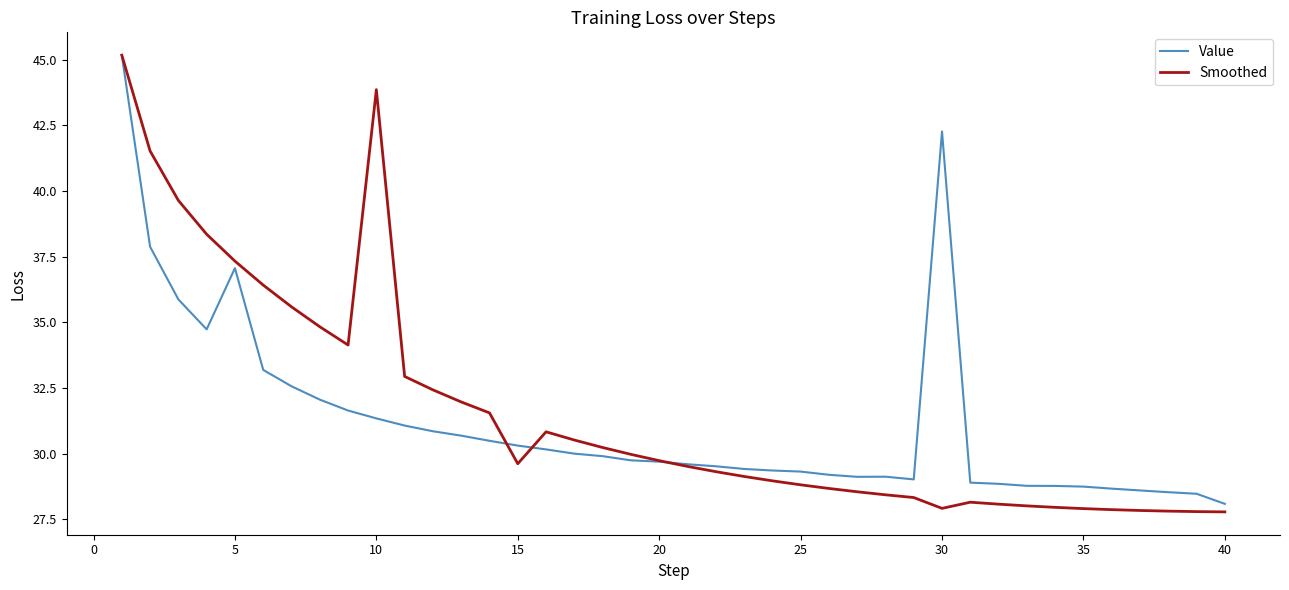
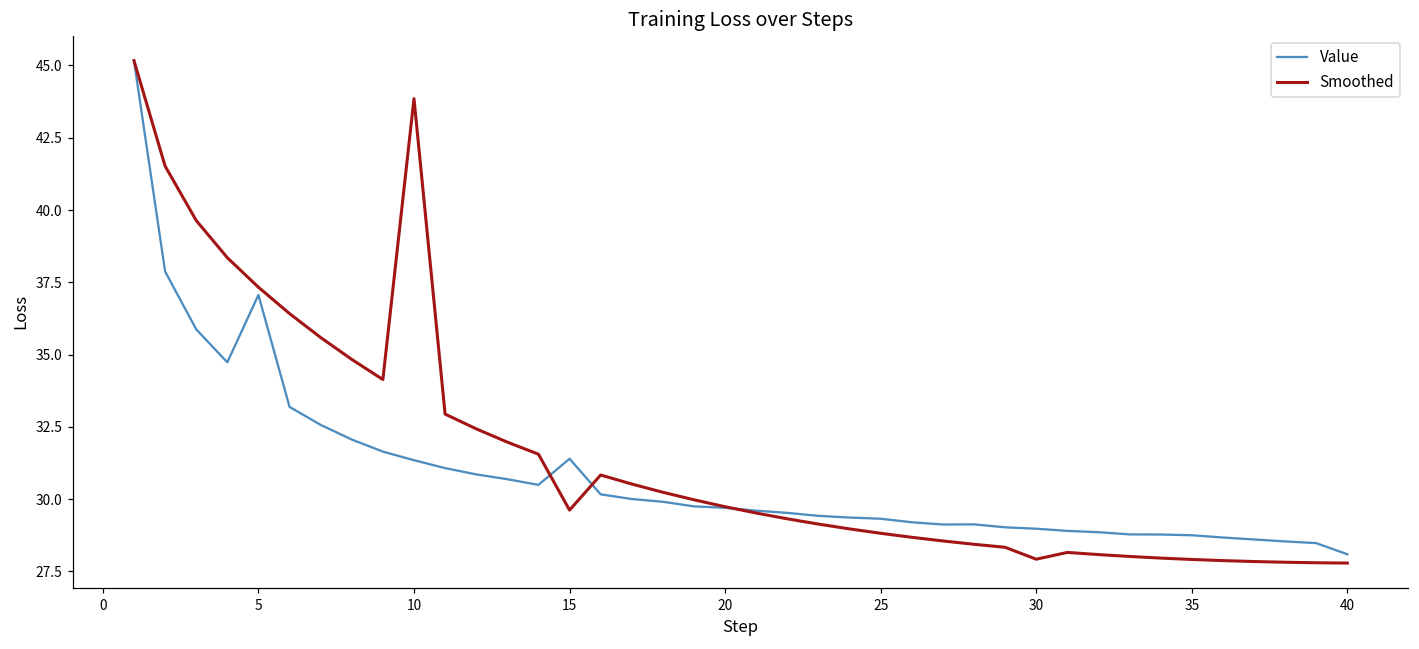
  {
    "Value": {
      "5": 37.1,
      "10": 31.3,
-     "15": 30.3,
+     "15": 31.4,
      "25": 29.3,
-     "30": 42.3,
+     "30": 29.0,
      "35": 28.7,
      "40": 28.1
    },
    "Smoothed": {
      "5": 37.3,
      "10": 43.9,
      "15": 29.6,
      "25": 28.8,
      "30": 27.9,
      "35": 27.9,
      "40": 27.8
    }
  }
